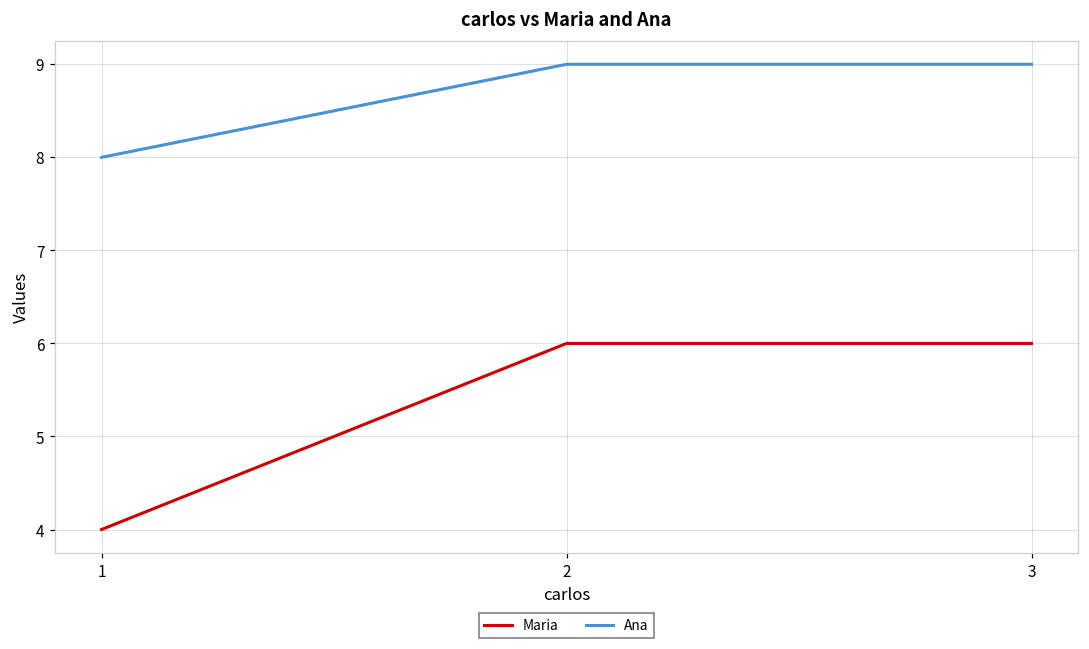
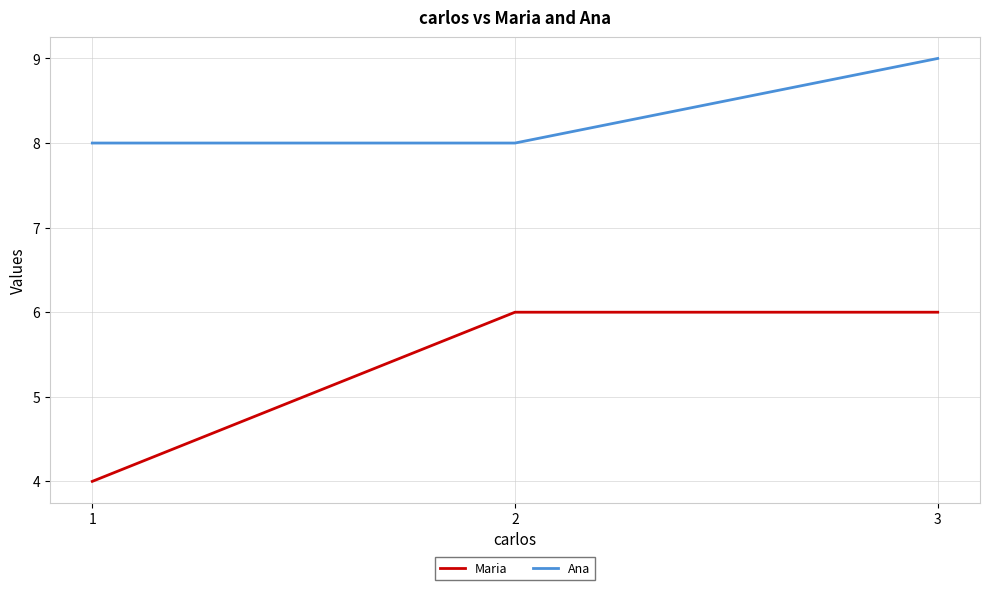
  {
    "Maria": {
      "1": 4,
      "2": 6,
      "3": 6
    },
    "Ana": {
      "1": 8,
-     "2": 9,
+     "2": 8,
      "3": 9
    }
  }
